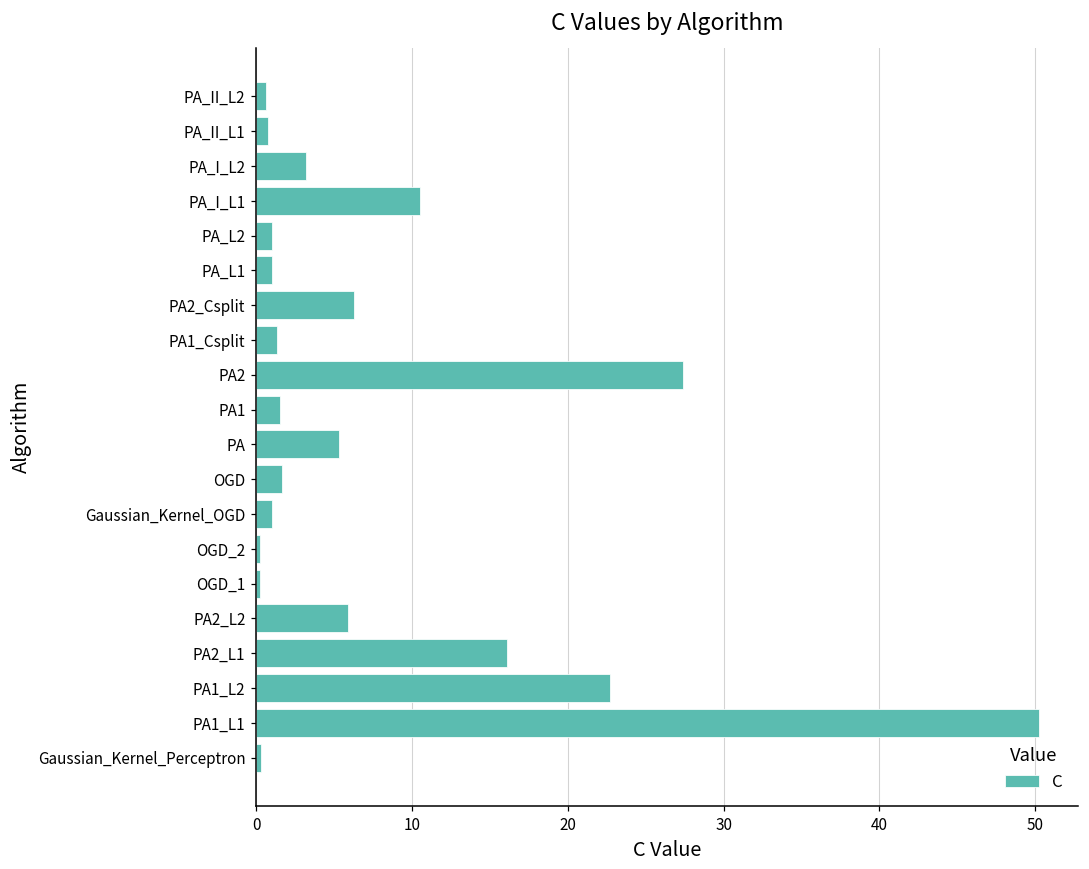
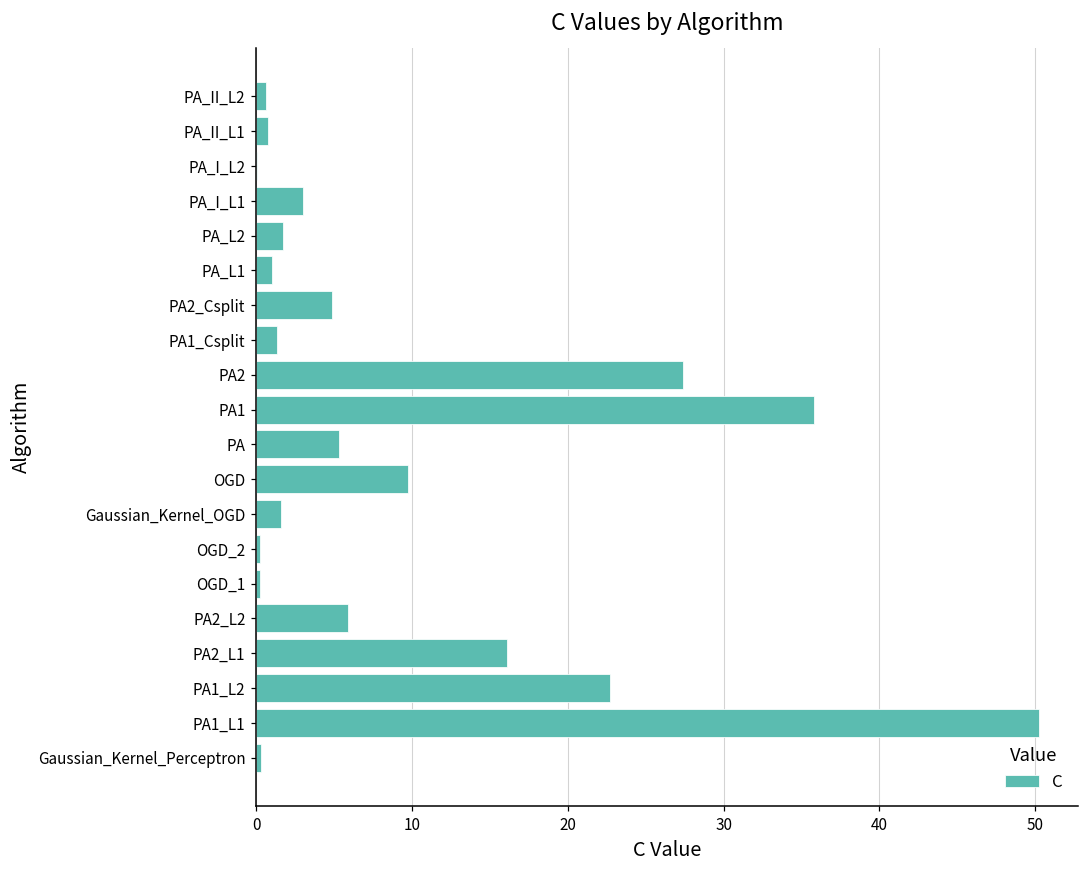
  {
    "PA_II_L2": 0.6,
    "PA_II_L1": 0.8,
-   "PA_I_L2": 3.2,
-   "PA_I_L1": 10.5,
-   "PA_L2": 1.0,
+   "PA_I_L2": 0.1,
+   "PA_I_L1": 3.0,
+   "PA_L2": 1.7,
    "PA_L1": 1.0,
-   "PA2_Csplit": 6.3,
+   "PA2_Csplit": 4.9,
    "PA1_Csplit": 1.4,
    "PA2": 27.4,
-   "PA1": 1.5,
+   "PA1": 35.8,
    "PA": 5.3,
-   "OGD": 1.6,
-   "Gaussian_Kernel_OGD": 1.0,
+   "OGD": 9.8,
+   "Gaussian_Kernel_OGD": 1.6,
    "OGD_2": 0.2,
    "OGD_1": 0.2,
    "PA2_L2": 5.9,
    "PA2_L1": 16.1,
    "PA1_L2": 22.7,
    "PA1_L1": 50.2,
    "Gaussian_Kernel_Perceptron": 0.3
  }
